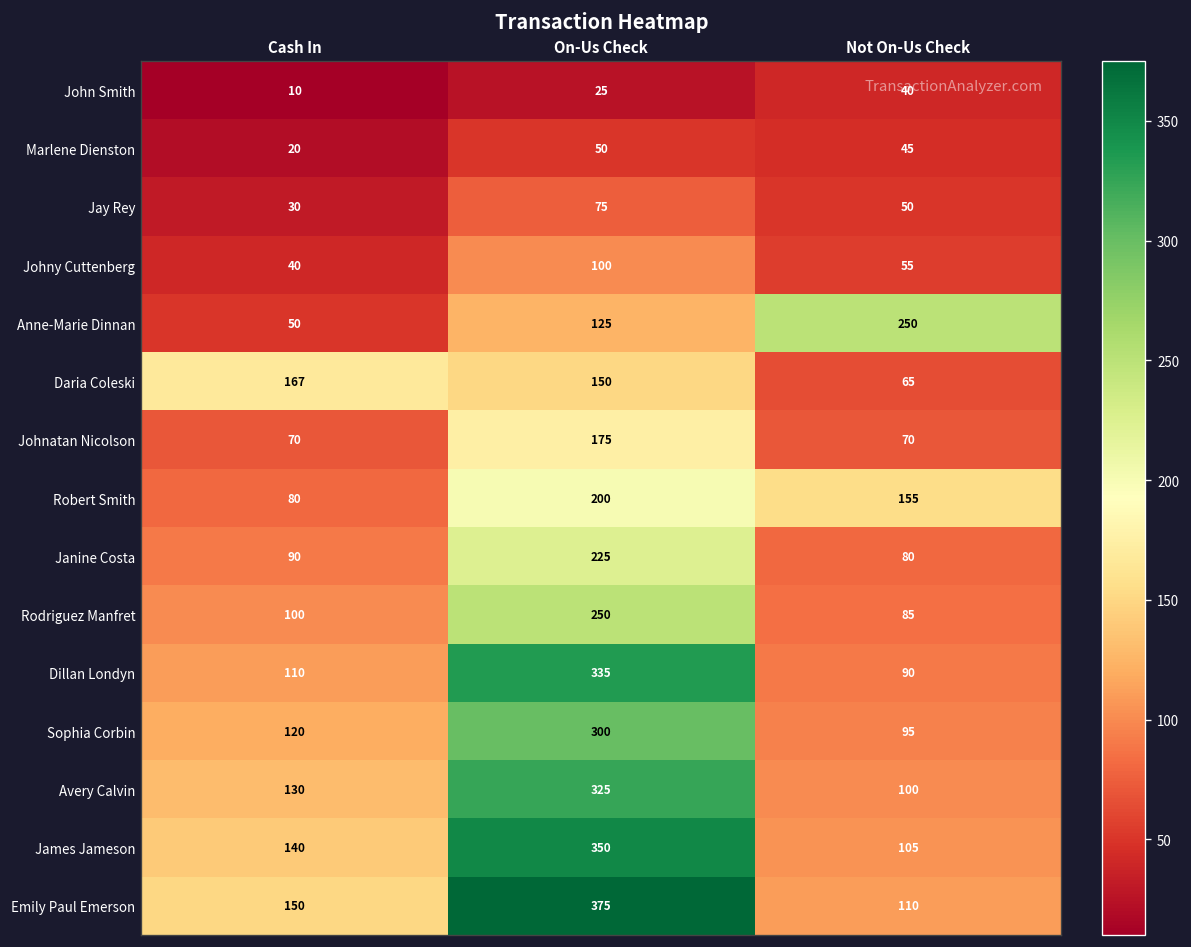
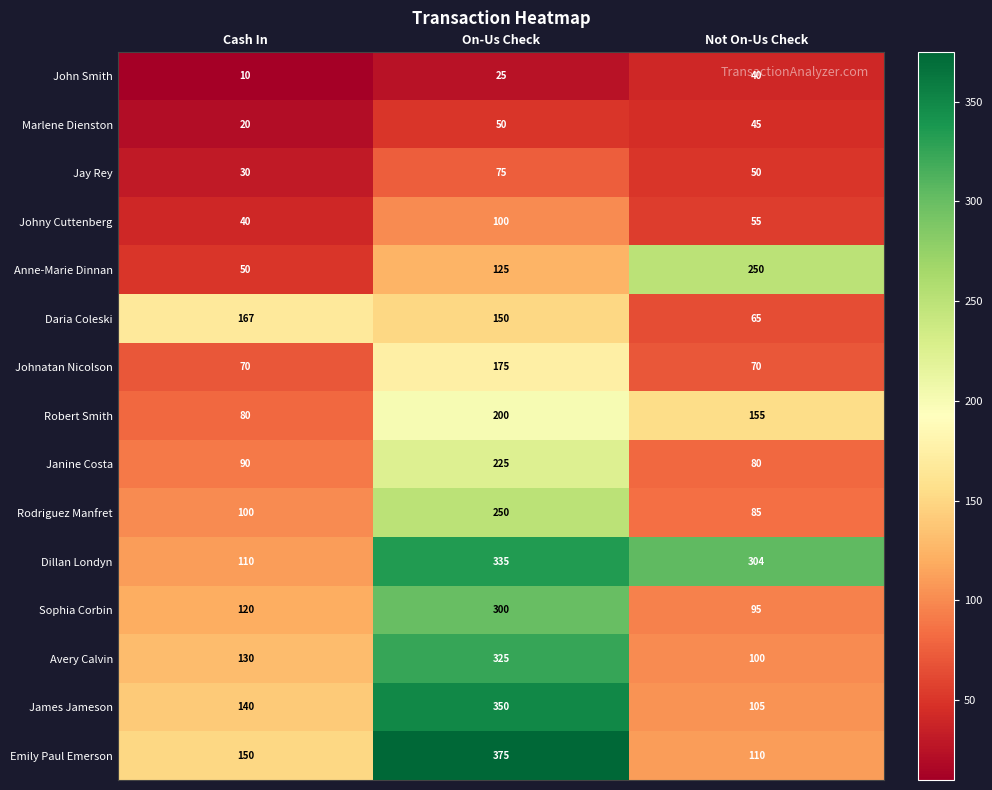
  {
    "John Smith": {
      "Cash In": 10,
      "On-Us Check": 25
    },
    "Marlene Dienston": {
      "Cash In": 20,
      "On-Us Check": 50,
      "Not On-Us Check": 45
    },
    "Jay Rey": {
      "Cash In": 30,
      "On-Us Check": 75,
      "Not On-Us Check": 50
    },
    "Johny Cuttenberg": {
      "Cash In": 40,
      "On-Us Check": 100,
      "Not On-Us Check": 55
    },
    "Anne-Marie Dinnan": {
      "Cash In": 50,
      "On-Us Check": 125,
      "Not On-Us Check": 250
    },
    "Daria Coleski": {
      "Cash In": 167,
      "On-Us Check": 150,
      "Not On-Us Check": 65
    },
    "Johnatan Nicolson": {
      "Cash In": 70,
      "On-Us Check": 175,
      "Not On-Us Check": 70
    },
    "Robert Smith": {
      "Cash In": 80,
      "On-Us Check": 200,
      "Not On-Us Check": 155
    },
    "Janine Costa": {
      "Cash In": 90,
      "On-Us Check": 225,
      "Not On-Us Check": 80
    },
    "Rodriguez Manfret": {
      "Cash In": 100,
      "On-Us Check": 250,
      "Not On-Us Check": 85
    },
    "Dillan Londyn": {
      "Cash In": 110,
      "On-Us Check": 335,
-     "Not On-Us Check": 90
+     "Not On-Us Check": 304
    },
    "Sophia Corbin": {
      "Cash In": 120,
      "On-Us Check": 300,
      "Not On-Us Check": 95
    },
    "Avery Calvin": {
      "Cash In": 130,
      "On-Us Check": 325,
      "Not On-Us Check": 100
    },
    "James Jameson": {
      "Cash In": 140,
      "On-Us Check": 350,
      "Not On-Us Check": 105
    },
    "Emily Paul Emerson": {
      "Cash In": 150,
      "On-Us Check": 375,
      "Not On-Us Check": 110
    }
  }
